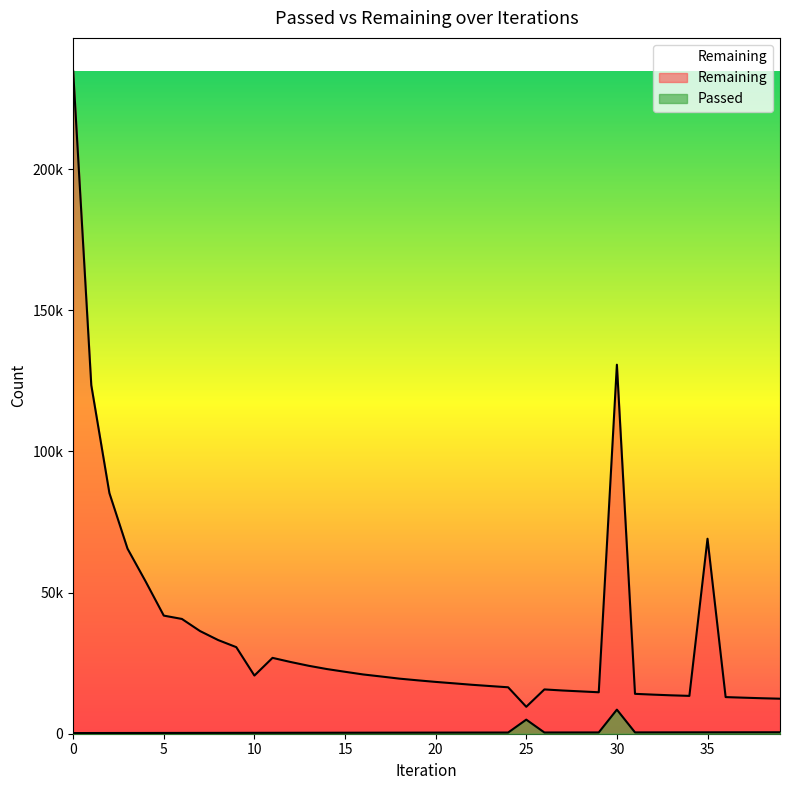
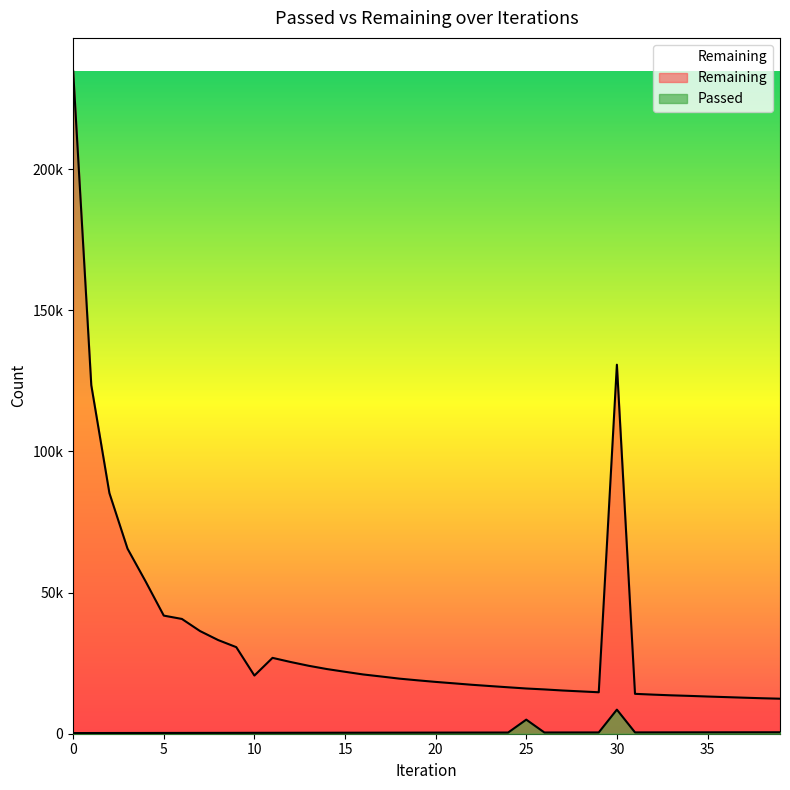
  {
    "Remaining": {
      "0": 235000,
      "5": 42000,
      "10": 21000,
      "15": 22000,
      "20": 18000,
-     "25": 10000,
+     "25": 16000,
      "30": 131000,
-     "35": 69000
+     "35": 13000
    },
    "Passed": {
      "0": 0,
      "5": 0,
      "10": 0,
      "15": 0,
      "20": 0,
      "25": 5000,
      "30": 9000,
      "35": 0
    }
  }
